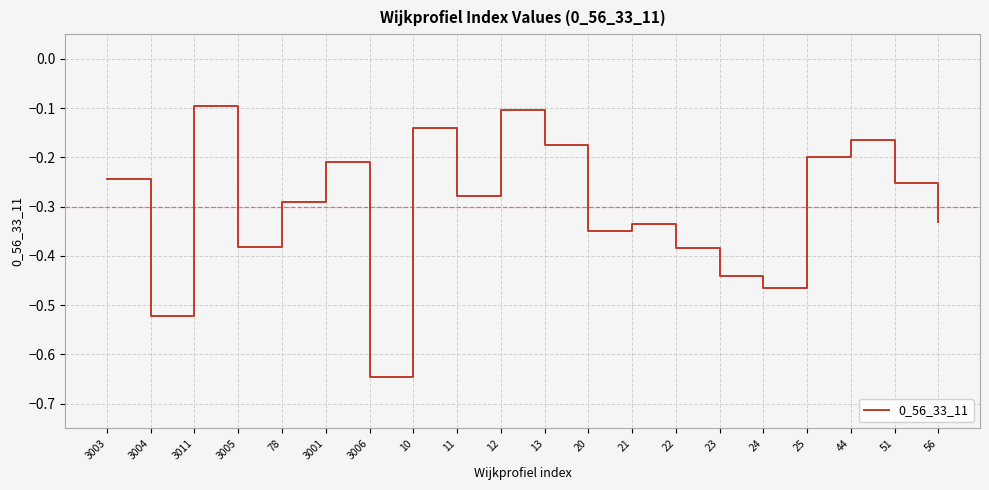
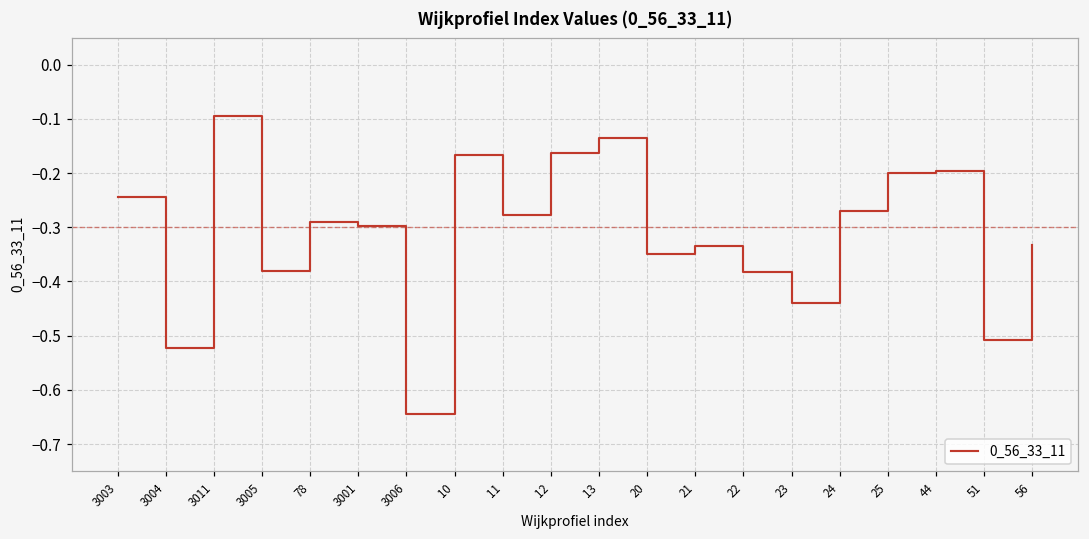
  {
    "3003": -0.24,
    "3004": -0.52,
    "3011": -0.10,
    "3005": -0.38,
    "78": -0.29,
-   "3001": -0.21,
+   "3001": -0.30,
    "3006": -0.65,
-   "10": -0.14,
+   "10": -0.17,
    "11": -0.28,
-   "12": -0.10,
-   "13": -0.17,
+   "12": -0.16,
+   "13": -0.13,
    "20": -0.35,
    "21": -0.34,
    "22": -0.38,
    "23": -0.44,
-   "24": -0.46,
+   "24": -0.27,
    "25": -0.20,
-   "44": -0.17,
-   "51": -0.25,
+   "44": -0.20,
+   "51": -0.51,
    "56": -0.33
  }
